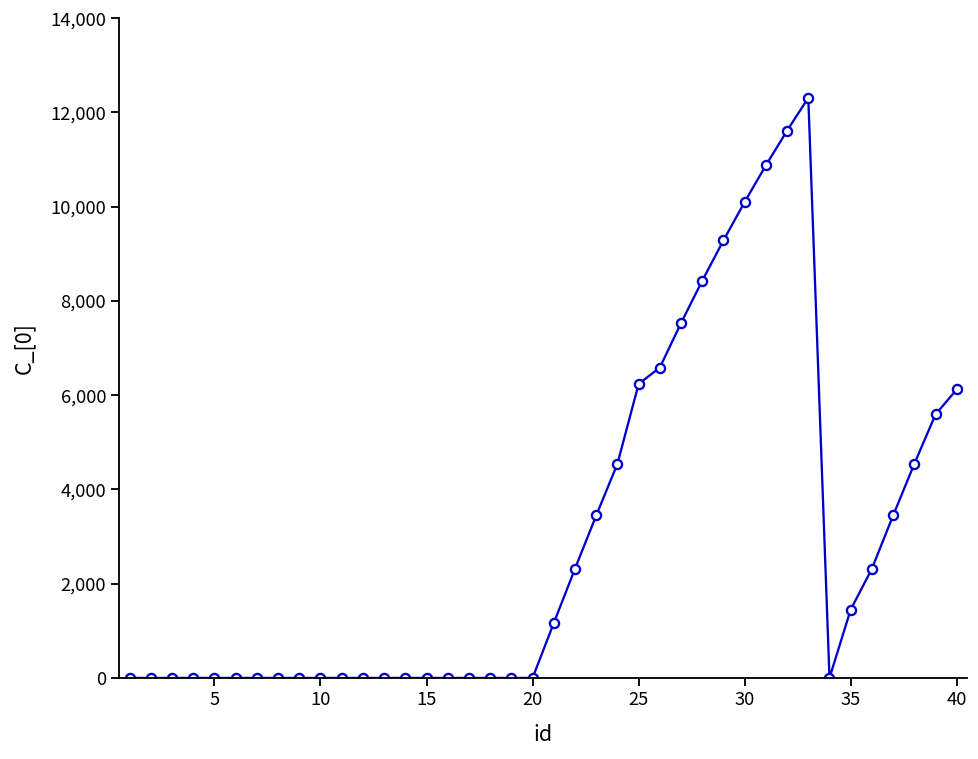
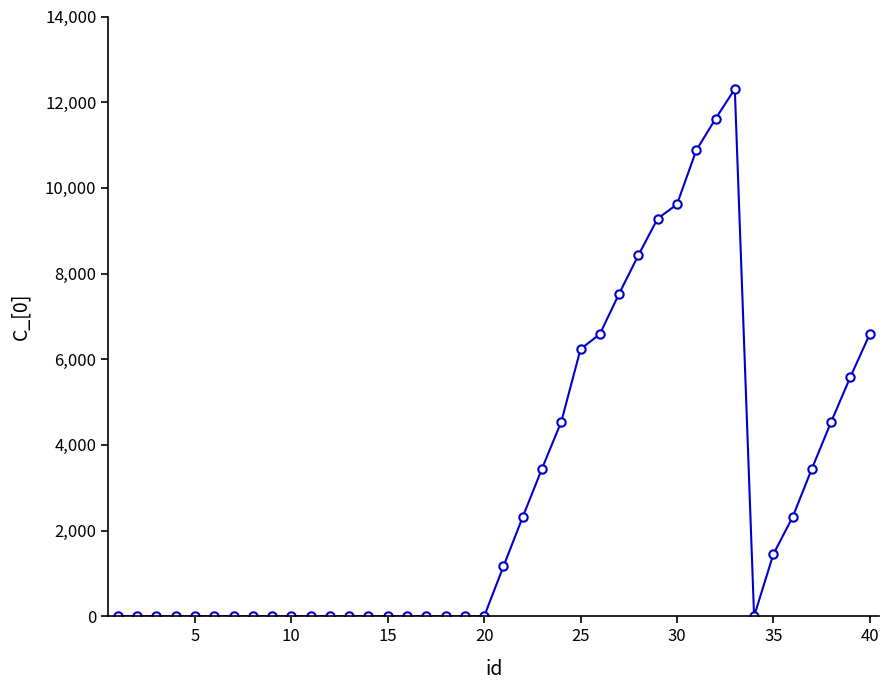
  {
    "5": "0",
    "10": "0",
    "15": "0",
    "20": "0",
    "25": "6,200",
-   "30": "10,100",
+   "30": "9,600",
    "35": "1,400",
-   "40": "6,100"
+   "40": "6,600"
  }
